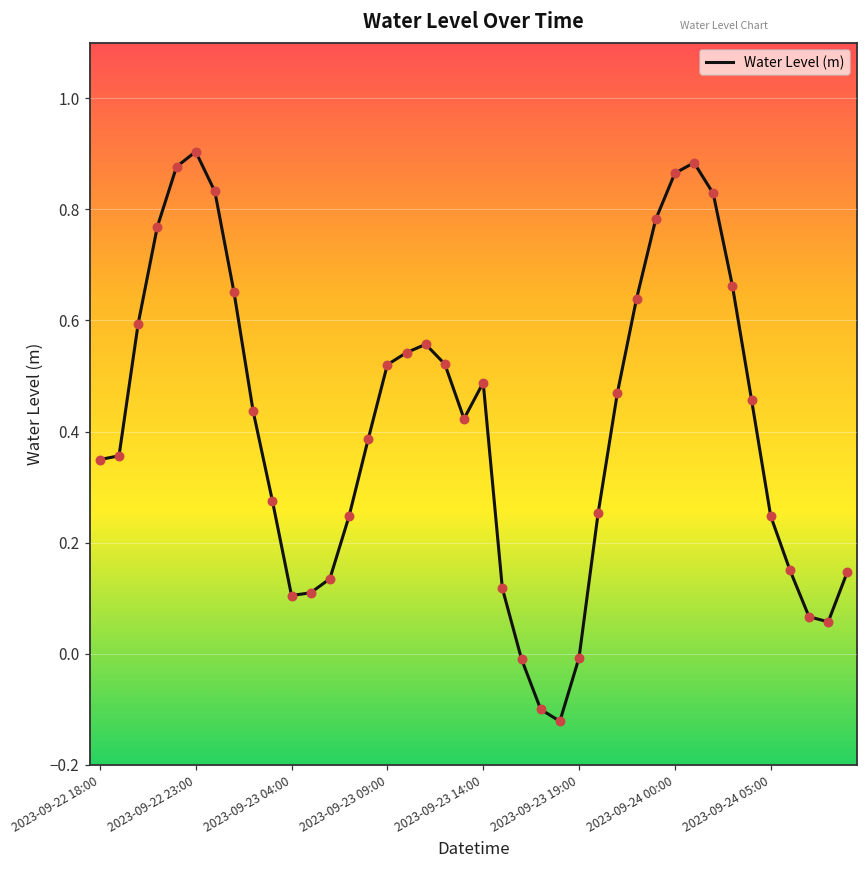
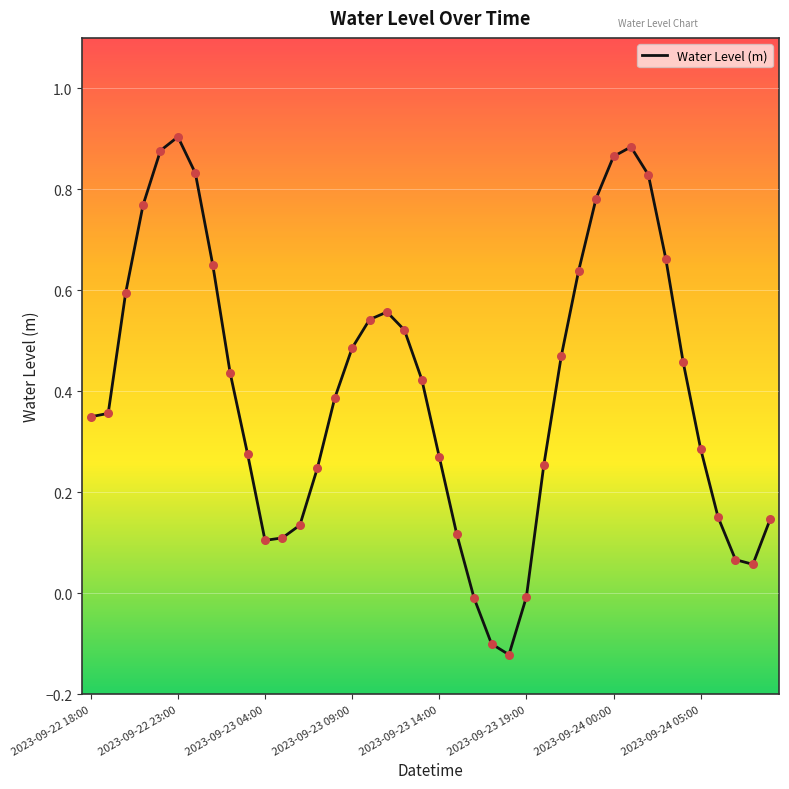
  {
    "2023-09-22 18:00": 0.35,
    "2023-09-22 23:00": 0.90,
    "2023-09-23 04:00": 0.10,
-   "2023-09-23 09:00": 0.52,
-   "2023-09-23 14:00": 0.49,
+   "2023-09-23 09:00": 0.49,
+   "2023-09-23 14:00": 0.27,
    "2023-09-23 19:00": -0.01,
    "2023-09-24 00:00": 0.87,
-   "2023-09-24 05:00": 0.25
+   "2023-09-24 05:00": 0.29
  }
